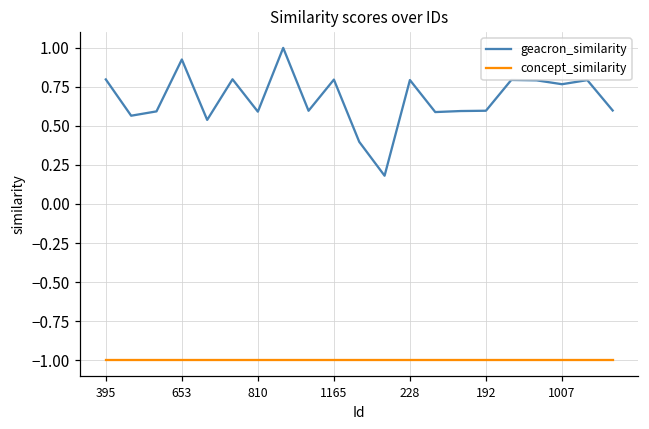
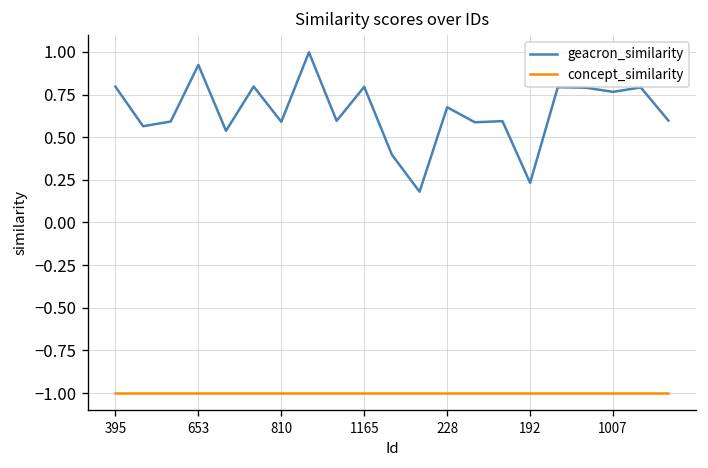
  {
    "geacron_similarity": {
      "395": 0.80,
      "653": 0.92,
      "810": 0.59,
      "1165": 0.80,
-     "228": 0.79,
-     "192": 0.60,
+     "228": 0.68,
+     "192": 0.23,
      "1007": 0.77
    },
    "concept_similarity": {
      "395": -1.00,
      "653": -1.00,
      "810": -1.00,
      "1165": -1.00,
      "228": -1.00,
      "192": -1.00,
      "1007": -1.00
    }
  }
